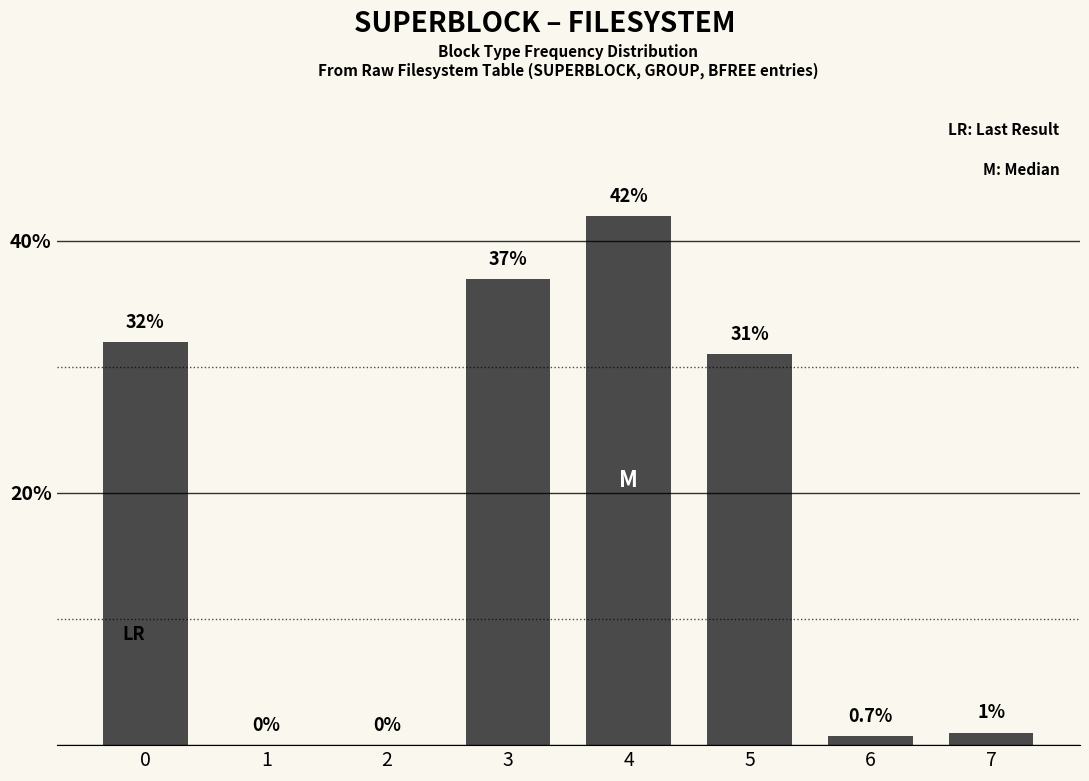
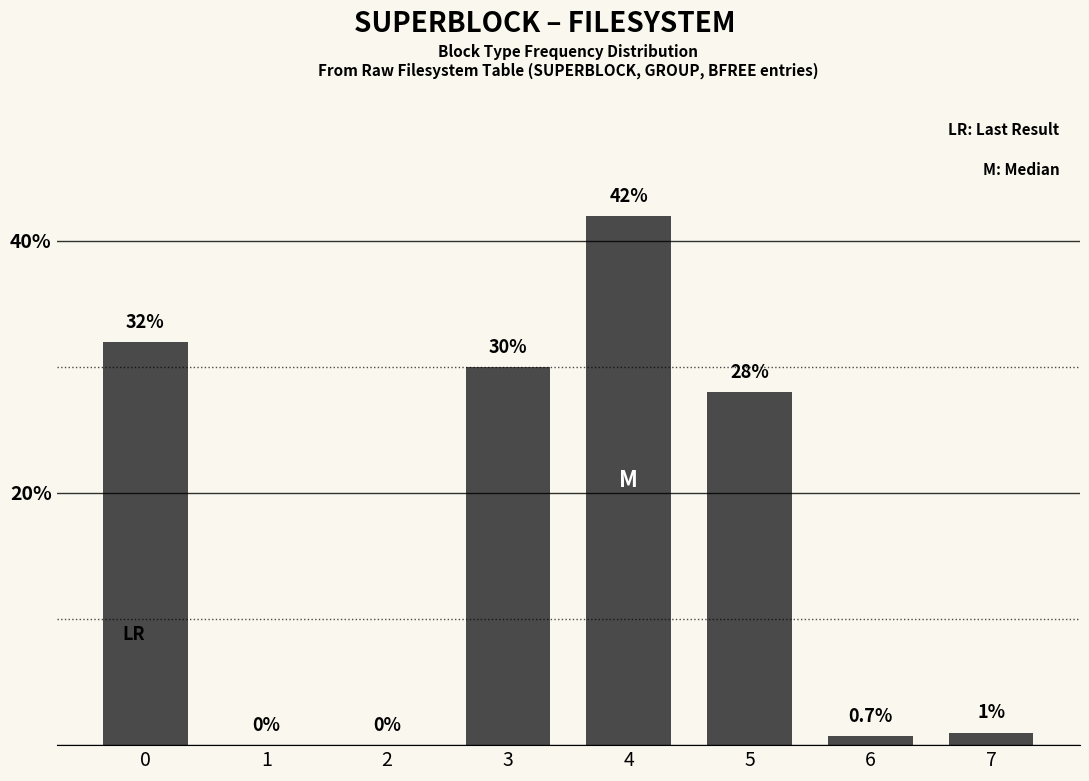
  {
    "0": "32%",
    "1": "0%",
    "2": "0%",
-   "3": "37%",
+   "3": "30%",
    "4": "42%",
-   "5": "31%",
+   "5": "28%",
    "6": "0.7%",
    "7": "1%"
  }
